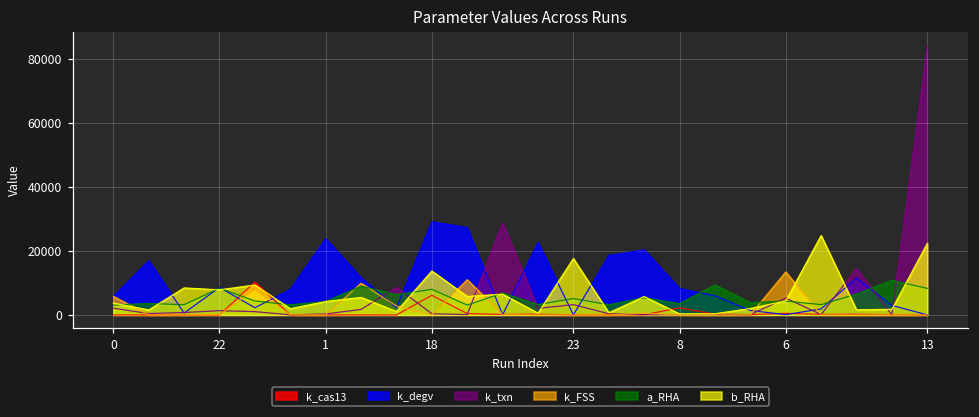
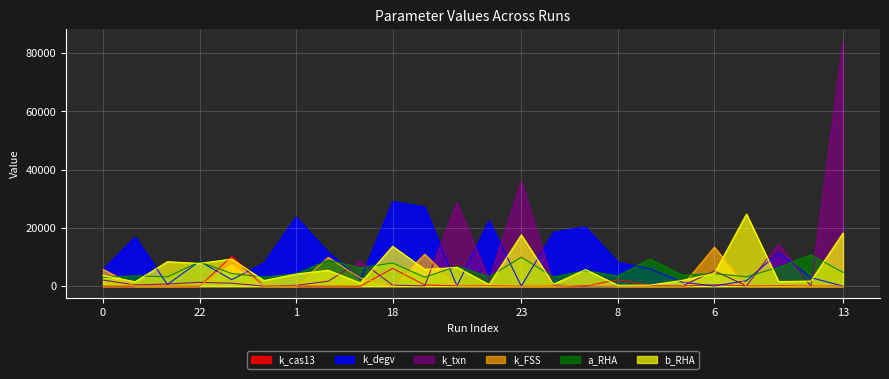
  {
    "k_cas13": {
      "0": 0
    },
    "k_txn": {
      "0": 2000,
-     "23": 3000,
+     "23": 36000,
      "6": 5000,
      "13": 84000
    },
    "k_FSS": {
      "6": 13000
    },
    "a_RHA": {
-     "23": 5000,
-     "13": 8000
+     "23": 10000,
+     "13": 5000
    },
    "b_RHA": {
      "23": 18000,
-     "13": 22000
+     "13": 18000
    }
  }
